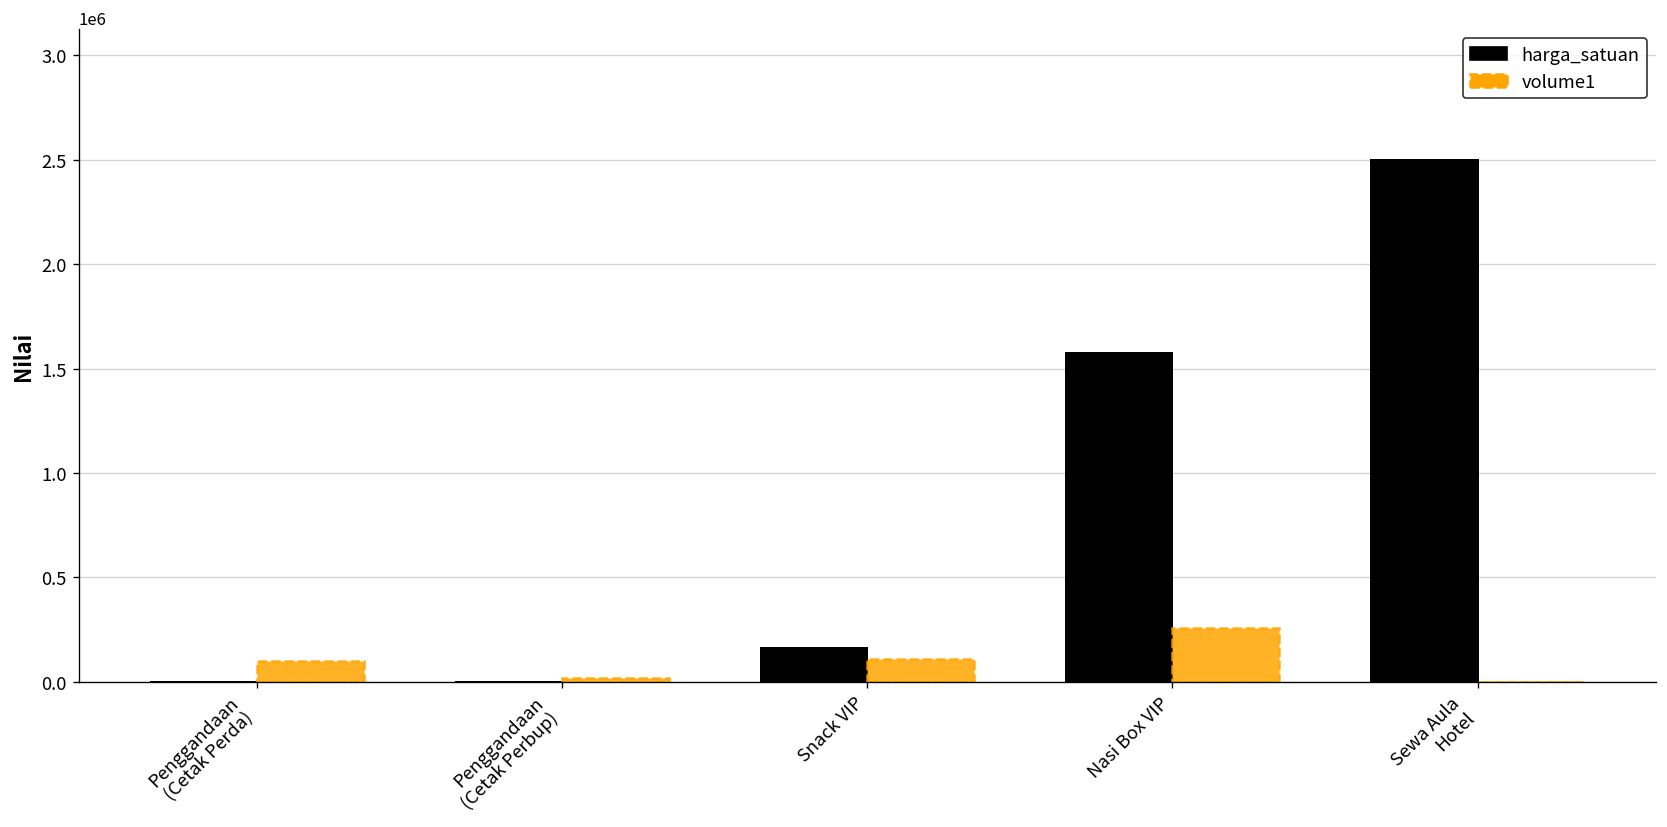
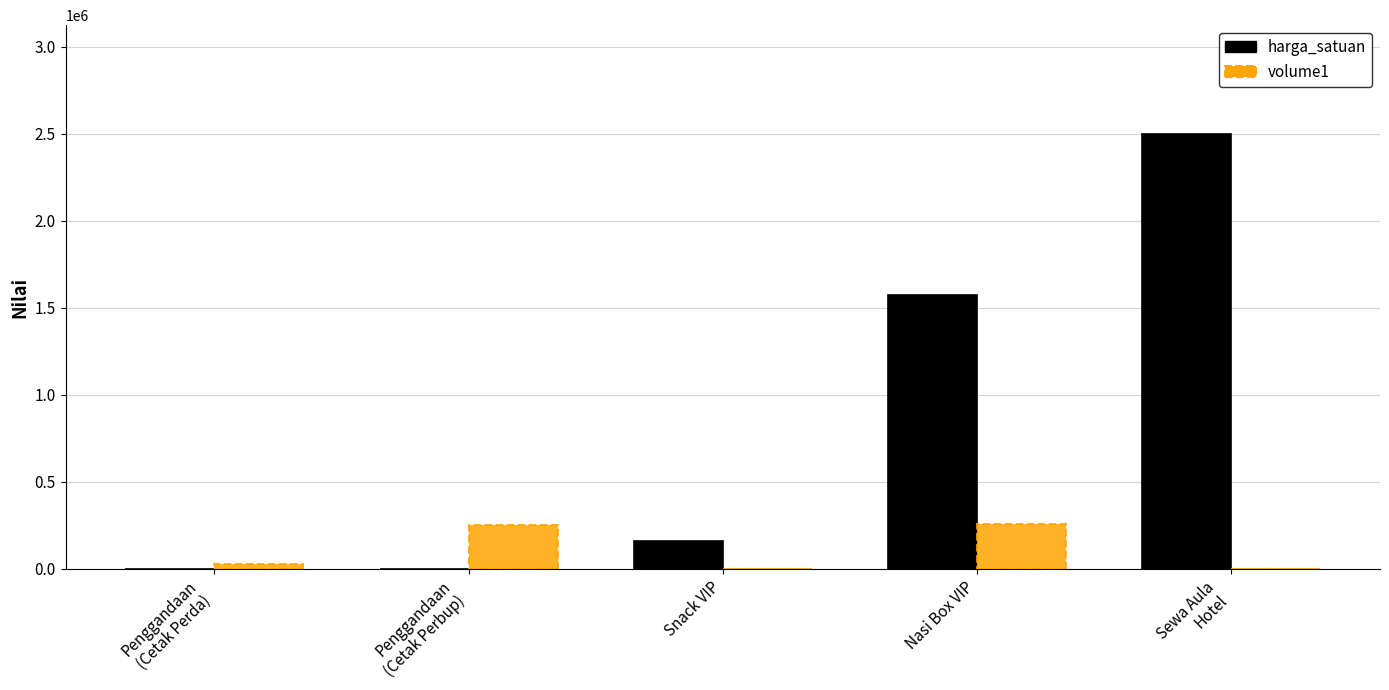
  {
    "harga_satuan": {
      "Snack VIP": 160000,
      "Nasi Box VIP": 1570000,
      "Sewa Aula Hotel": 2500000
    },
    "volume1": {
-     "Penggandaan (Cetak Perda)": 100000,
-     "Penggandaan (Cetak Perbup)": 20000,
-     "Snack VIP": 110000,
+     "Penggandaan (Cetak Perda)": 30000,
+     "Penggandaan (Cetak Perbup)": 250000,
+     "Snack VIP": 0,
      "Nasi Box VIP": 260000
    }
  }
